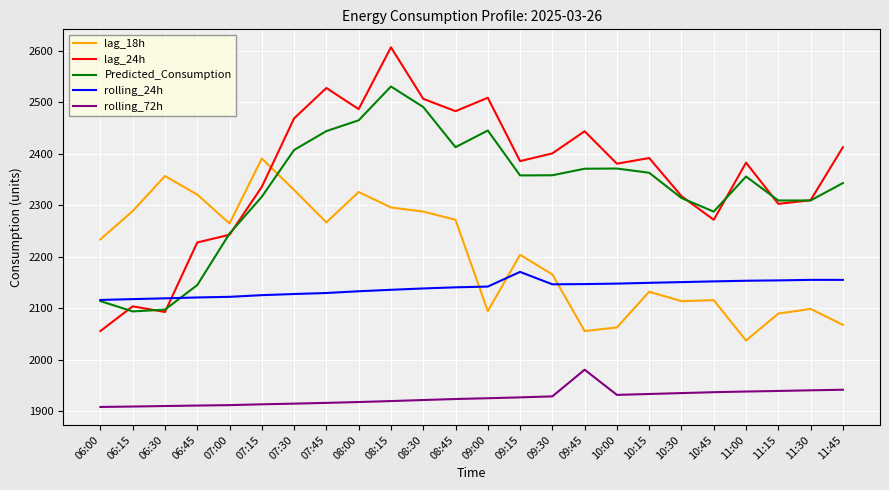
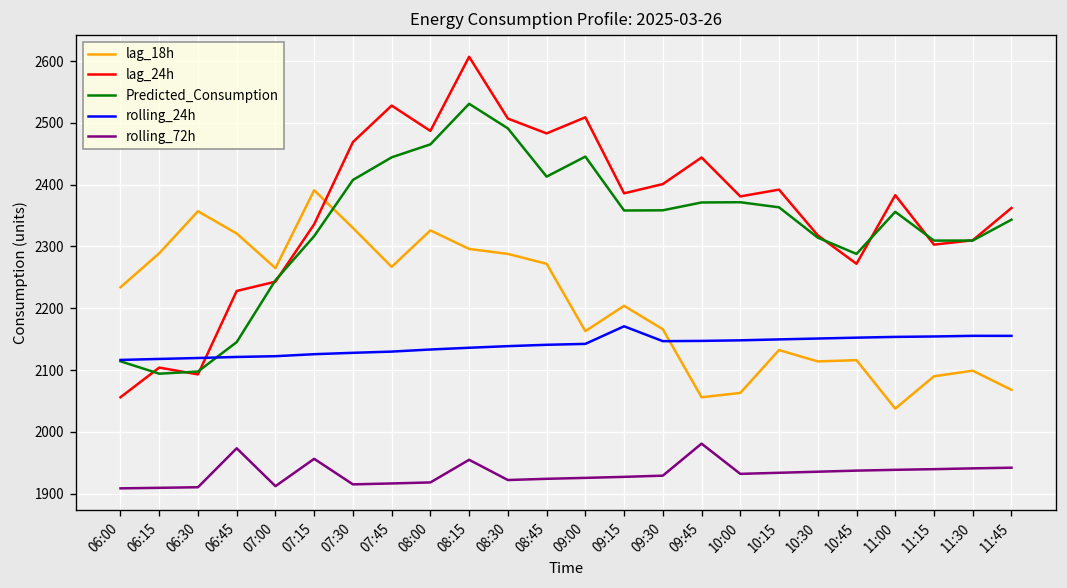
  {
    "lag_18h": {
      "06:00": 2230,
      "06:15": 2290,
      "06:30": 2360,
      "06:45": 2320,
      "07:00": 2270,
      "07:15": 2390,
      "07:30": 2330,
      "07:45": 2270,
      "08:00": 2330,
      "08:15": 2300,
      "08:30": 2290,
      "08:45": 2270,
-     "09:00": 2090,
+     "09:00": 2160,
      "09:15": 2200,
      "09:30": 2170,
      "09:45": 2060,
      "10:00": 2060,
      "10:15": 2130,
      "10:30": 2110,
      "10:45": 2120,
      "11:00": 2040,
      "11:15": 2090,
      "11:30": 2100,
      "11:45": 2070
    },
    "lag_24h": {
      "06:00": 2060,
      "06:15": 2100,
      "06:45": 2230,
      "07:15": 2340,
      "07:30": 2470,
      "07:45": 2530,
      "08:00": 2490,
      "08:15": 2610,
      "08:30": 2510,
      "08:45": 2480,
      "09:00": 2510,
      "09:15": 2390,
      "09:30": 2400,
      "09:45": 2440,
      "10:00": 2380,
      "10:15": 2390,
      "10:45": 2270,
      "11:00": 2380,
      "11:15": 2300,
-     "11:45": 2410
+     "11:45": 2360
    },
    "Predicted_Consumption": {
      "06:15": 2090,
      "06:45": 2150,
      "07:15": 2320,
      "07:30": 2410,
      "07:45": 2440,
      "08:00": 2470,
      "08:15": 2530,
      "08:30": 2490,
      "08:45": 2410,
      "09:00": 2450,
      "09:15": 2360,
      "09:30": 2360,
      "09:45": 2370,
      "10:00": 2370,
      "10:15": 2360,
      "10:45": 2290,
      "11:00": 2360,
      "11:15": 2310,
      "11:45": 2340
    },
    "rolling_24h": {
      "06:15": 2120,
      "06:30": 2120,
      "06:45": 2120,
      "07:00": 2120,
      "07:15": 2130,
      "07:30": 2130,
      "07:45": 2130,
      "08:00": 2130,
      "08:15": 2140,
      "08:30": 2140,
      "08:45": 2140,
      "09:00": 2140,
      "09:15": 2170,
      "09:30": 2150,
      "09:45": 2150,
      "10:00": 2150,
      "10:15": 2150,
      "10:30": 2150,
      "10:45": 2150,
      "11:00": 2150,
      "11:15": 2150,
      "11:30": 2160,
      "11:45": 2160
    },
    "rolling_72h": {
      "06:00": 1910,
      "06:15": 1910,
      "06:30": 1910,
-     "06:45": 1910,
+     "06:45": 1970,
      "07:00": 1910,
-     "07:15": 1910,
+     "07:15": 1960,
      "07:30": 1920,
      "07:45": 1920,
      "08:00": 1920,
-     "08:15": 1920,
+     "08:15": 1950,
      "08:30": 1920,
      "08:45": 1920,
      "09:00": 1930,
      "09:15": 1930,
      "09:30": 1930,
      "09:45": 1980,
      "10:00": 1930,
      "10:15": 1930,
      "10:30": 1940,
      "10:45": 1940,
      "11:00": 1940,
      "11:15": 1940,
      "11:30": 1940,
      "11:45": 1940
    }
  }
